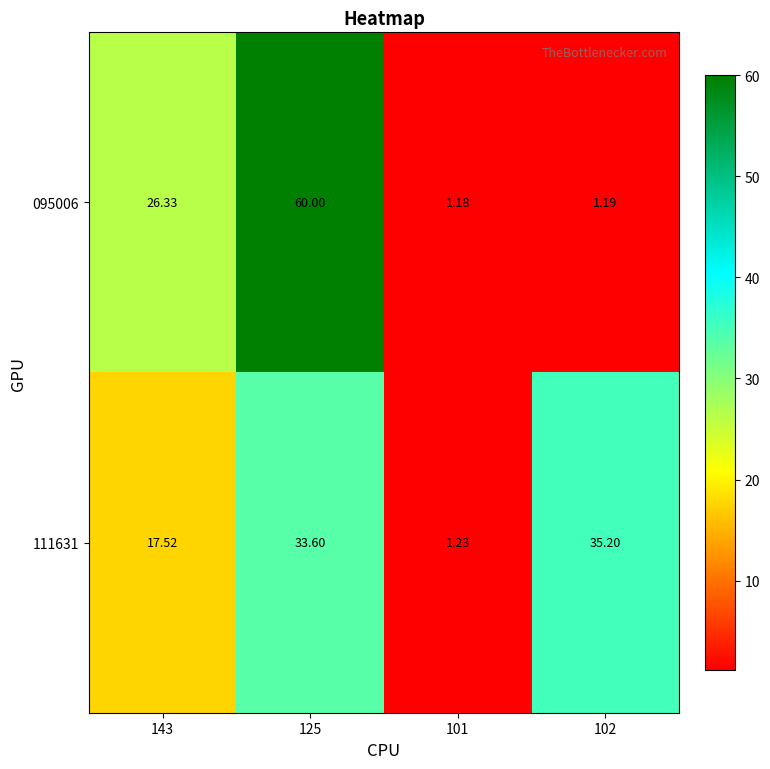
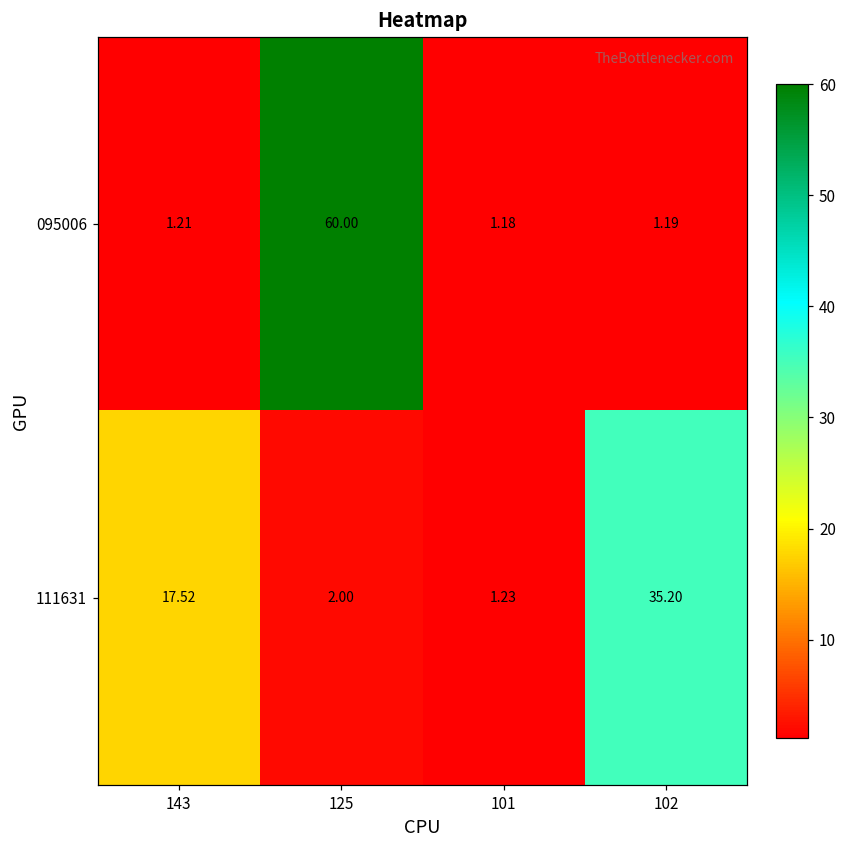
  {
    "095006": {
-     "143": 26.33,
+     "143": 1.21,
      "125": 60.00,
      "101": 1.18
    },
    "111631": {
      "143": 17.52,
-     "125": 33.60,
+     "125": 2.00,
      "101": 1.23,
      "102": 35.20
    }
  }
